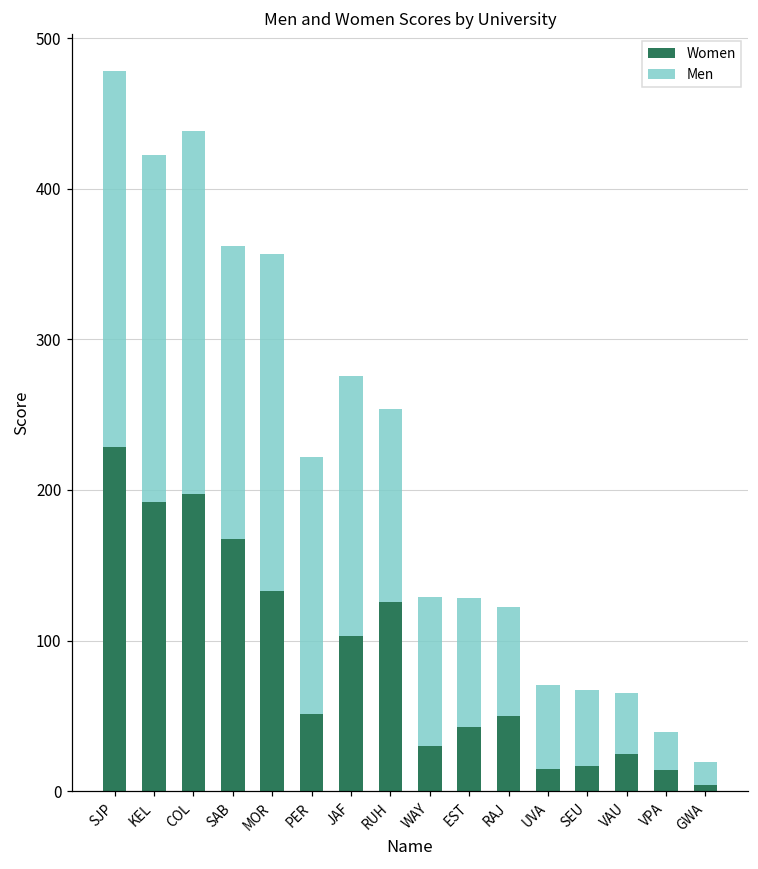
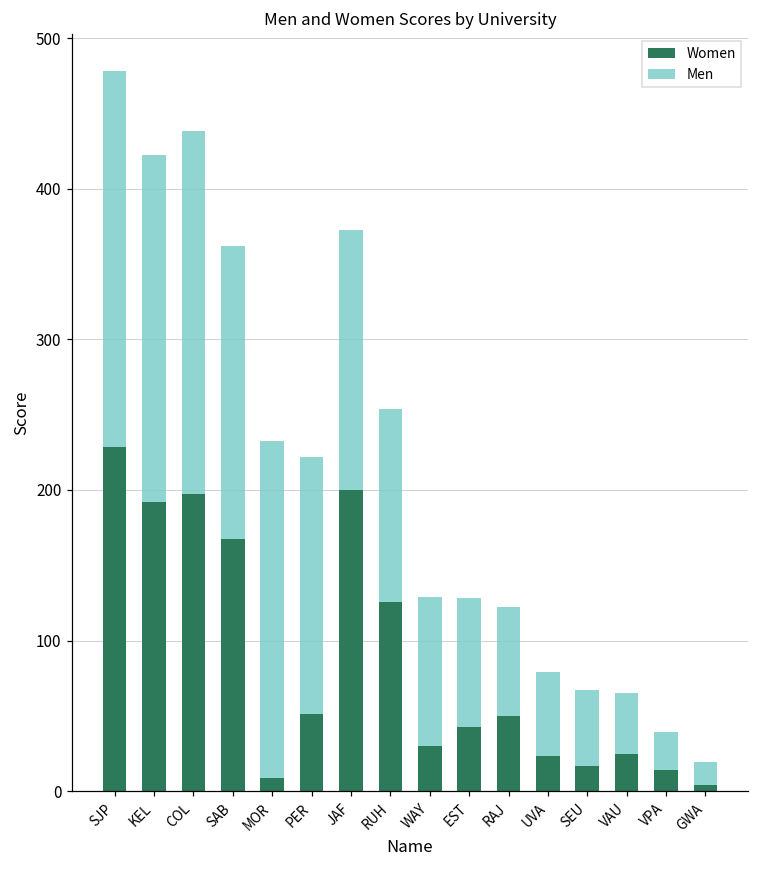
  {
    "Women": {
      "SJP": 229,
      "KEL": 192,
      "COL": 197,
      "SAB": 168,
-     "MOR": 133,
+     "MOR": 9,
      "PER": 51,
-     "JAF": 103,
+     "JAF": 200,
      "RUH": 126,
      "WAY": 30,
      "EST": 43,
      "RAJ": 50,
-     "UVA": 15,
+     "UVA": 24,
      "SEU": 17,
      "VAU": 25,
      "VPA": 14,
      "GWA": 4
    },
    "Men": {
      "SJP": 250,
      "KEL": 231,
      "COL": 241,
      "SAB": 195,
      "MOR": 224,
      "PER": 171,
      "JAF": 173,
      "RUH": 129,
      "WAY": 99,
      "EST": 86,
      "RAJ": 72,
      "UVA": 56,
      "SEU": 51,
      "VAU": 40,
      "VPA": 25,
      "GWA": 16
    }
  }
